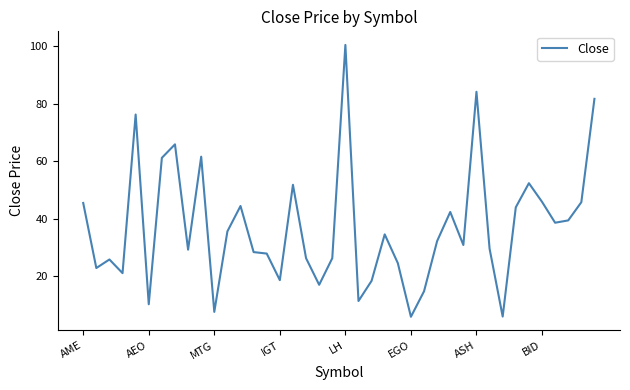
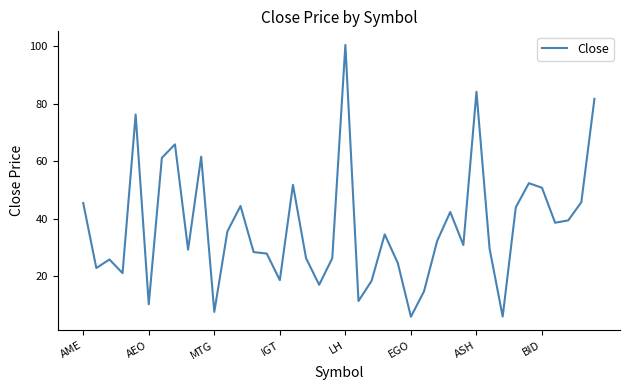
  {
    "AME": 45,
    "AEO": 10,
    "MTG": 8,
    "IGT": 19,
    "LH": 100,
    "EGO": 6,
    "ASH": 84,
-   "BID": 46
+   "BID": 51
  }
